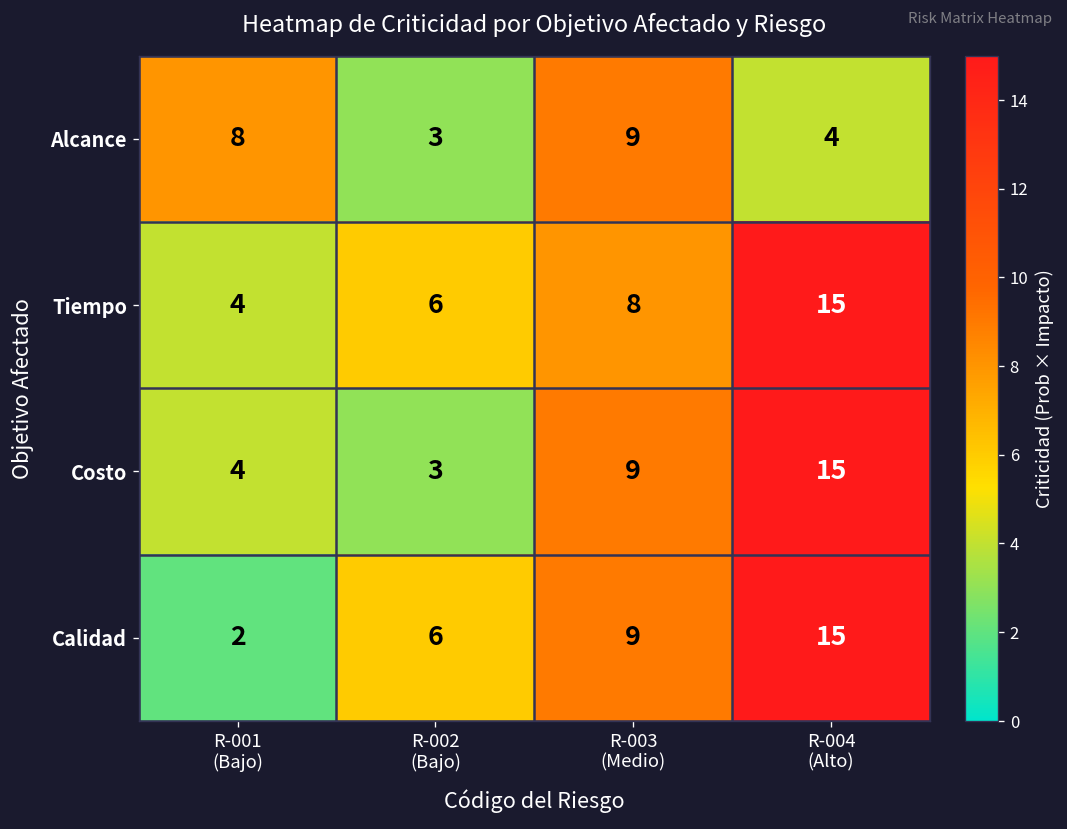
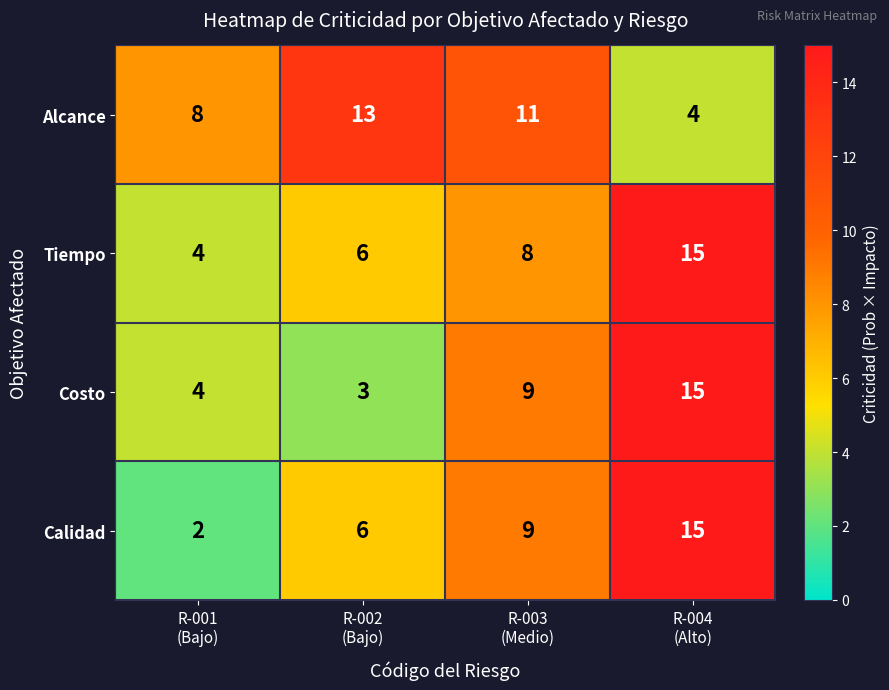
  {
    "Alcance": {
      "R-001 (Bajo)": 8,
-     "R-002 (Bajo)": 3,
-     "R-003 (Medio)": 9,
+     "R-002 (Bajo)": 13,
+     "R-003 (Medio)": 11,
      "R-004 (Alto)": 4
    },
    "Tiempo": {
      "R-001 (Bajo)": 4,
      "R-002 (Bajo)": 6,
      "R-003 (Medio)": 8,
      "R-004 (Alto)": 15
    },
    "Costo": {
      "R-001 (Bajo)": 4,
      "R-002 (Bajo)": 3,
      "R-003 (Medio)": 9,
      "R-004 (Alto)": 15
    },
    "Calidad": {
      "R-001 (Bajo)": 2,
      "R-002 (Bajo)": 6,
      "R-003 (Medio)": 9,
      "R-004 (Alto)": 15
    }
  }
